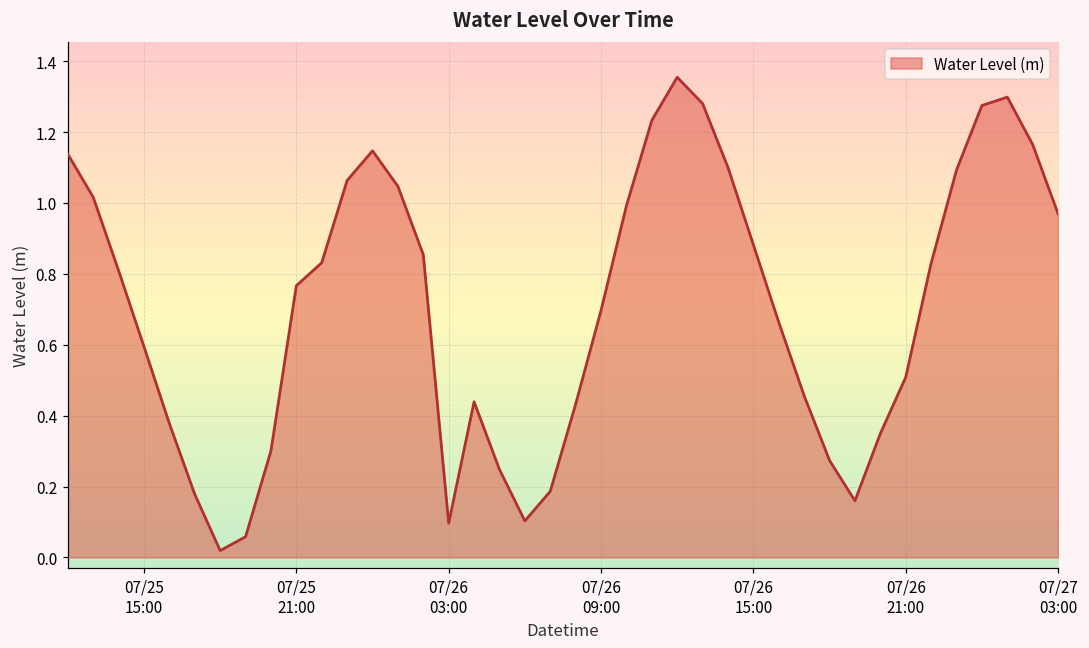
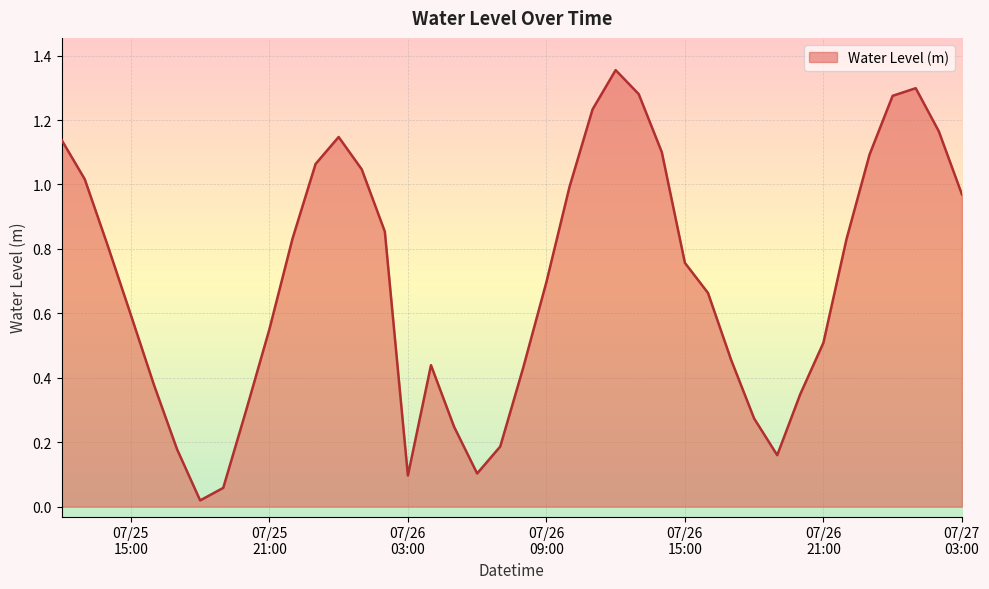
  {
    "07/25 15:00": 0.59,
-   "07/25 21:00": 0.77,
+   "07/25 21:00": 0.55,
    "07/26 03:00": 0.10,
    "07/26 09:00": 0.70,
-   "07/26 15:00": 0.88,
+   "07/26 15:00": 0.76,
    "07/26 21:00": 0.51,
    "07/27 03:00": 0.97
  }
